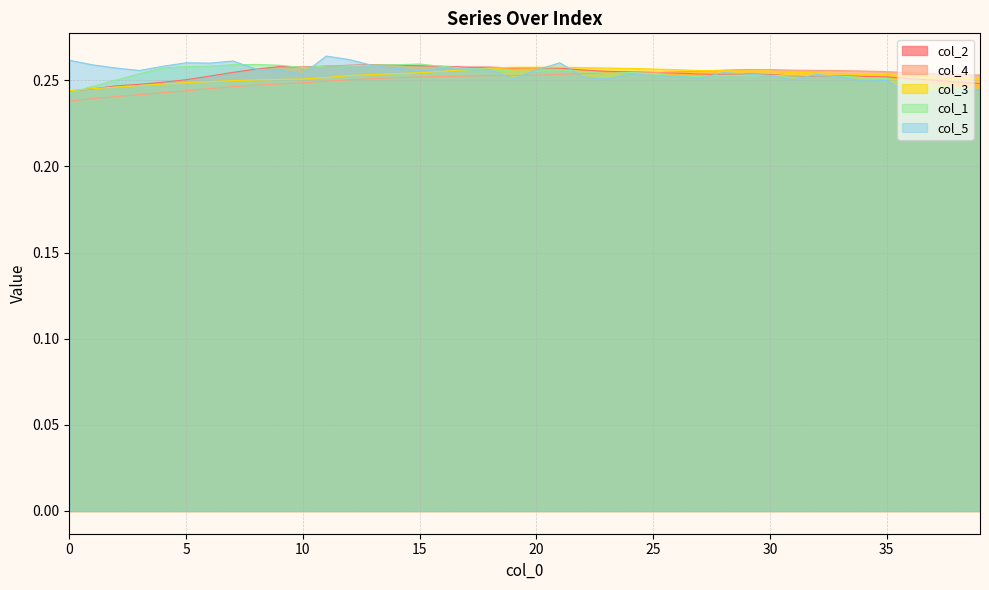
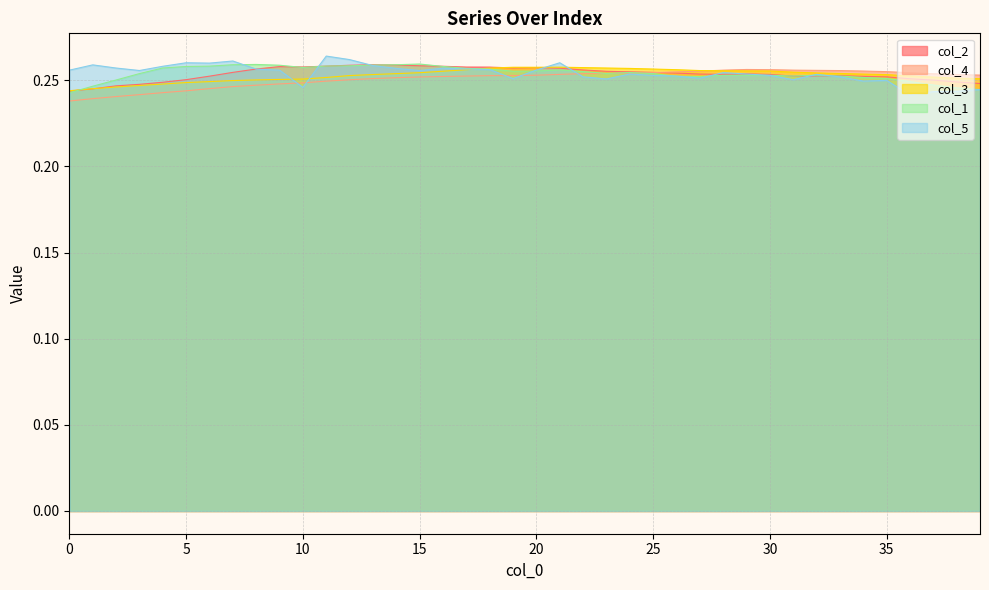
  {
    "col_3": {
      "5": 0.249,
      "10": 0.251,
      "25": 0.257
    },
    "col_1": {
      "5": 0.258
    },
    "col_5": {
-     "0": 0.262,
+     "0": 0.256,
      "5": 0.260,
-     "10": 0.254
+     "10": 0.246
    }
  }
